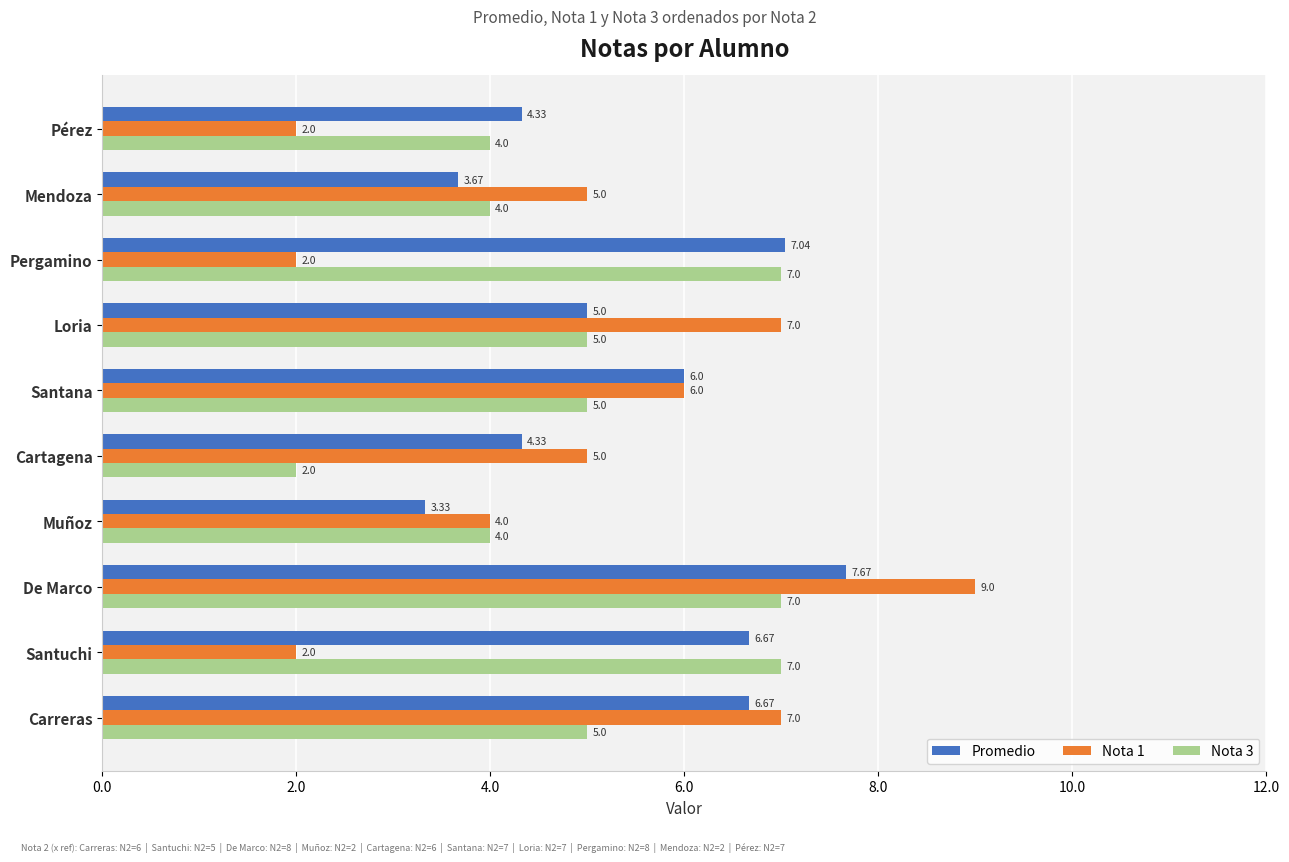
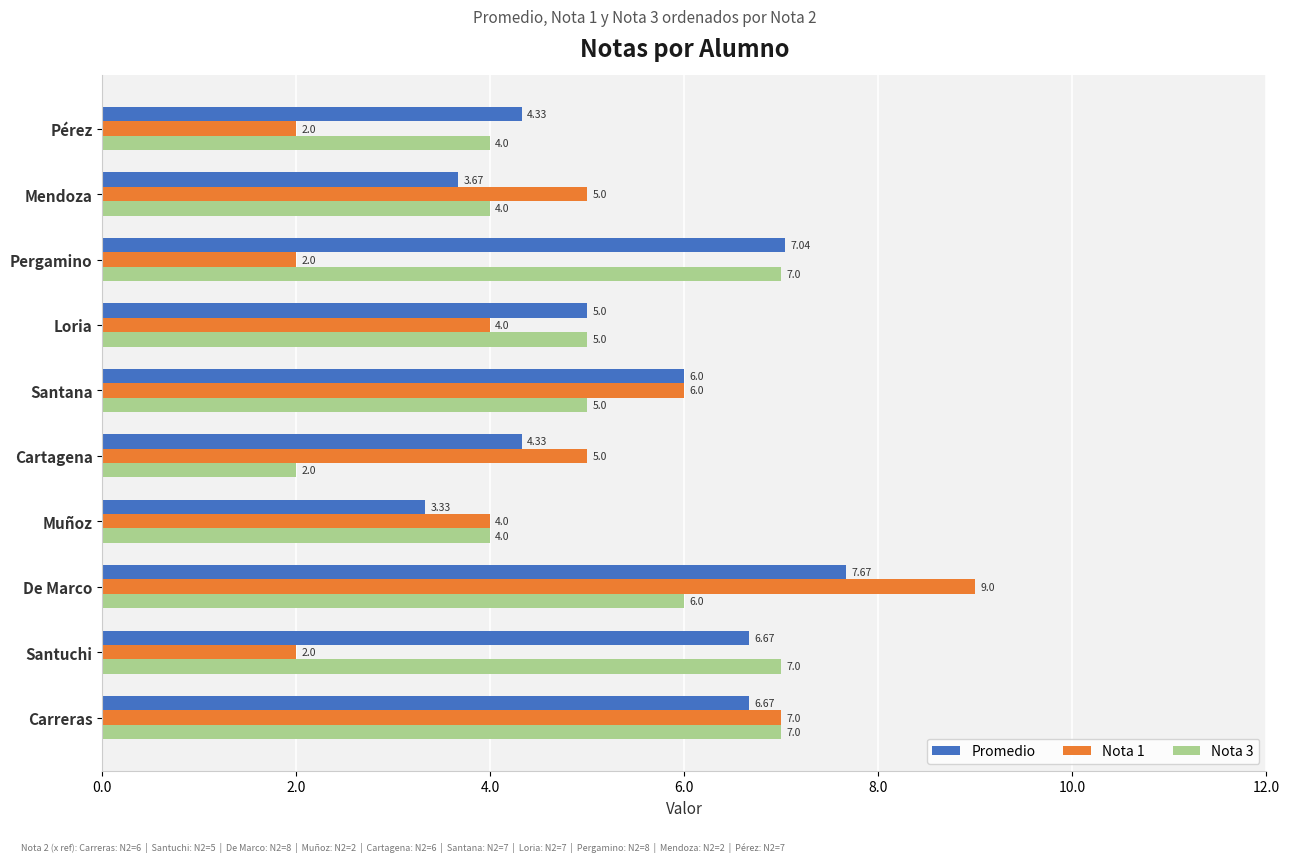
  {
    "Promedio": {
      "Pérez": 4.33,
      "Mendoza": 3.67,
      "Pergamino": 7.04,
      "Loria": 5.0,
      "Santana": 6.0,
      "Cartagena": 4.33,
      "Muñoz": 3.33,
      "De Marco": 7.67,
      "Santuchi": 6.67,
      "Carreras": 6.67
    },
    "Nota 1": {
      "Pérez": 2.0,
      "Mendoza": 5.0,
      "Pergamino": 2.0,
-     "Loria": 7.0,
+     "Loria": 4.0,
      "Santana": 6.0,
      "Cartagena": 5.0,
      "Muñoz": 4.0,
      "De Marco": 9.0,
      "Santuchi": 2.0,
      "Carreras": 7.0
    },
    "Nota 3": {
      "Pérez": 4.0,
      "Mendoza": 4.0,
      "Pergamino": 7.0,
      "Loria": 5.0,
      "Santana": 5.0,
      "Cartagena": 2.0,
      "Muñoz": 4.0,
-     "De Marco": 7.0,
+     "De Marco": 6.0,
      "Santuchi": 7.0,
-     "Carreras": 5.0
+     "Carreras": 7.0
    }
  }
